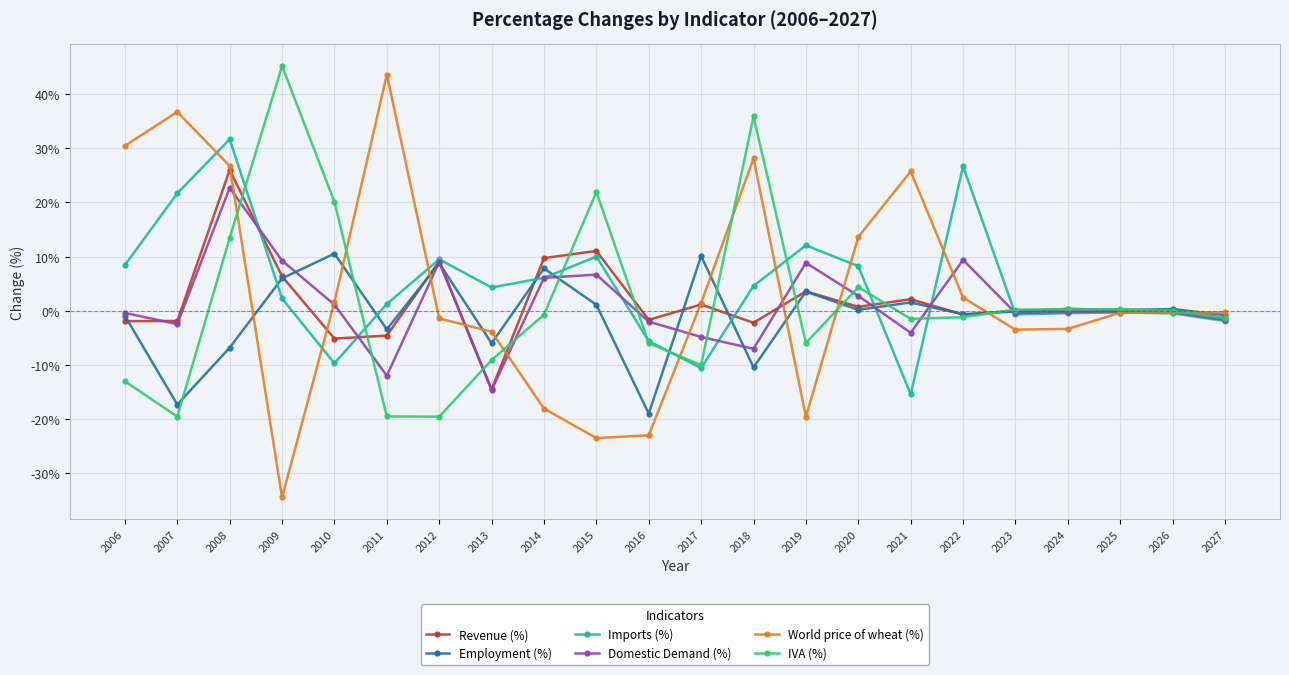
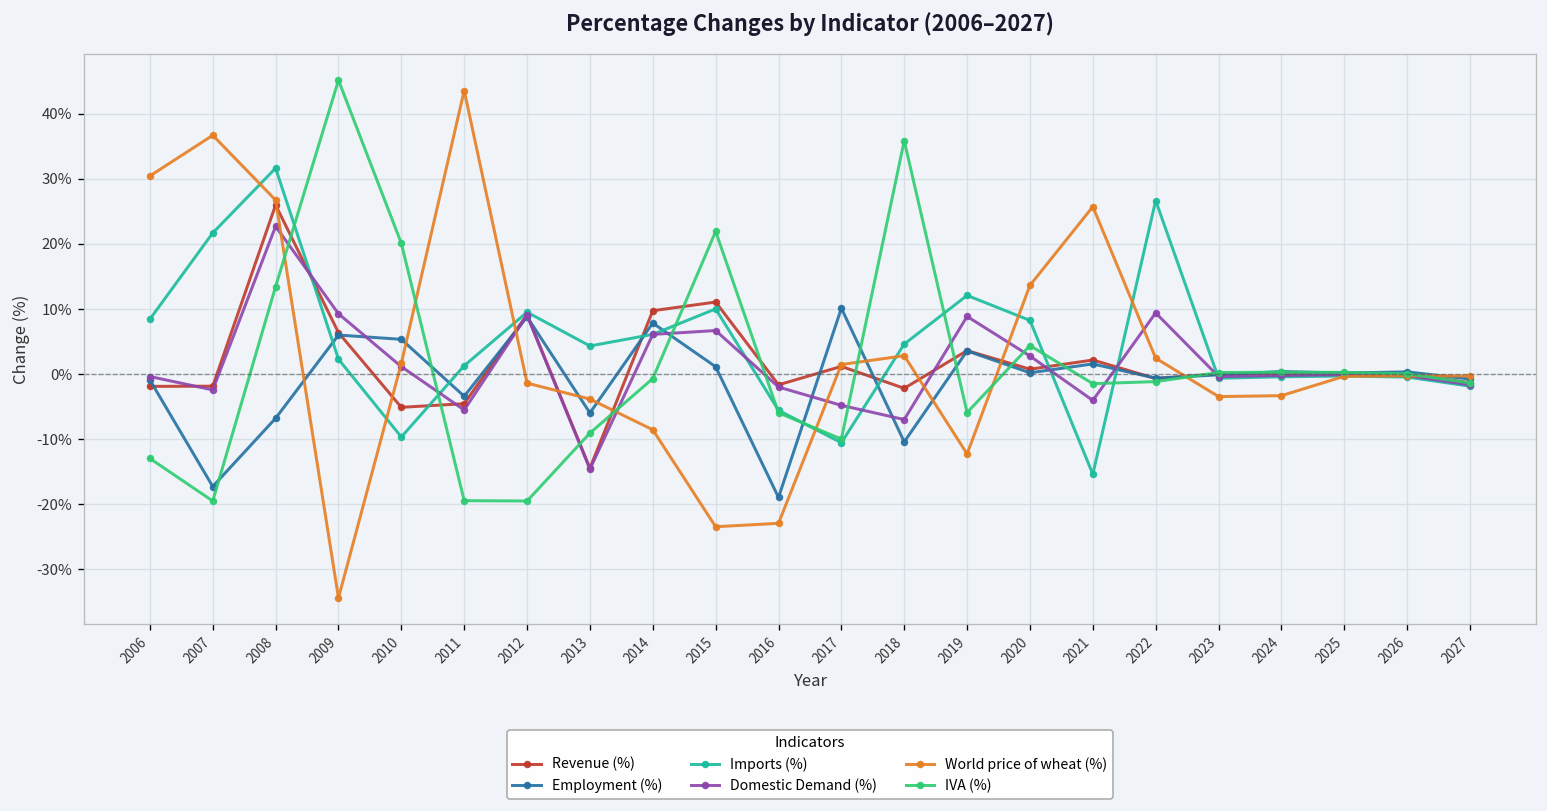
  {
    "Revenue (%)": {
      "2006": "-2%",
      "2007": "-2%",
      "2008": "26%",
      "2010": "-5%",
      "2011": "-5%",
      "2014": "10%",
      "2015": "11%",
      "2018": "-2%",
      "2020": "1%",
      "2021": "2%"
    },
    "Employment (%)": {
      "2006": "-1%",
      "2007": "-17%",
      "2008": "-7%",
-     "2010": "11%",
+     "2010": "5%",
      "2011": "-3%",
      "2013": "-6%",
      "2014": "8%",
      "2015": "1%",
      "2016": "-19%",
      "2017": "10%",
      "2018": "-10%",
      "2020": "0%",
      "2021": "2%",
      "2027": "-1%"
    },
    "Domestic Demand (%)": {
      "2006": "0%",
      "2007": "-2%",
      "2008": "23%",
      "2009": "9%",
      "2010": "1%",
-     "2011": "-12%",
+     "2011": "-6%",
      "2015": "7%",
      "2017": "-5%",
      "2018": "-7%",
      "2019": "9%",
      "2020": "3%",
      "2021": "-4%",
      "2022": "9%"
    },
    "World price of wheat (%)": {
      "2006": "30%",
      "2007": "37%",
      "2008": "27%",
      "2009": "-34%",
      "2010": "2%",
      "2011": "44%",
      "2012": "-1%",
      "2013": "-4%",
-     "2014": "-18%",
+     "2014": "-9%",
      "2015": "-23%",
      "2016": "-23%",
-     "2018": "28%",
-     "2019": "-20%",
+     "2018": "3%",
+     "2019": "-12%",
      "2020": "14%",
      "2021": "26%",
      "2022": "2%",
      "2023": "-3%",
      "2024": "-3%",
      "2027": "0%"
    }
  }
